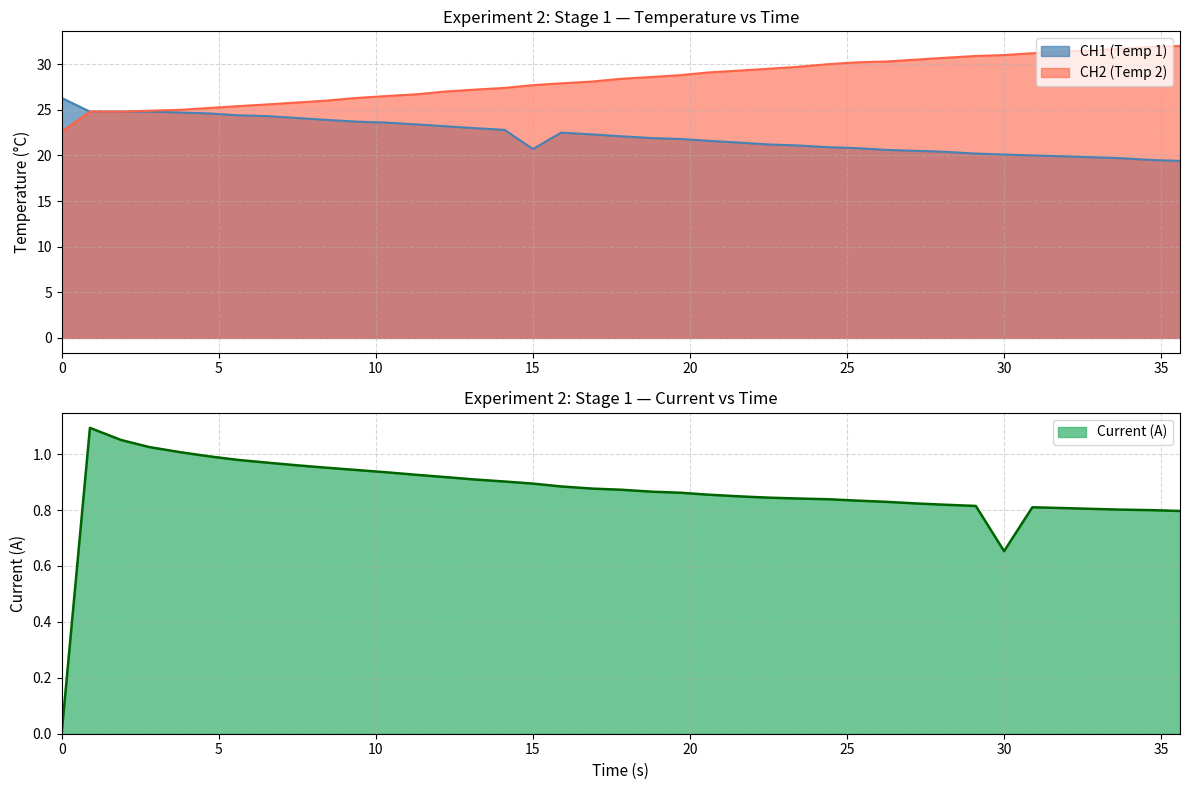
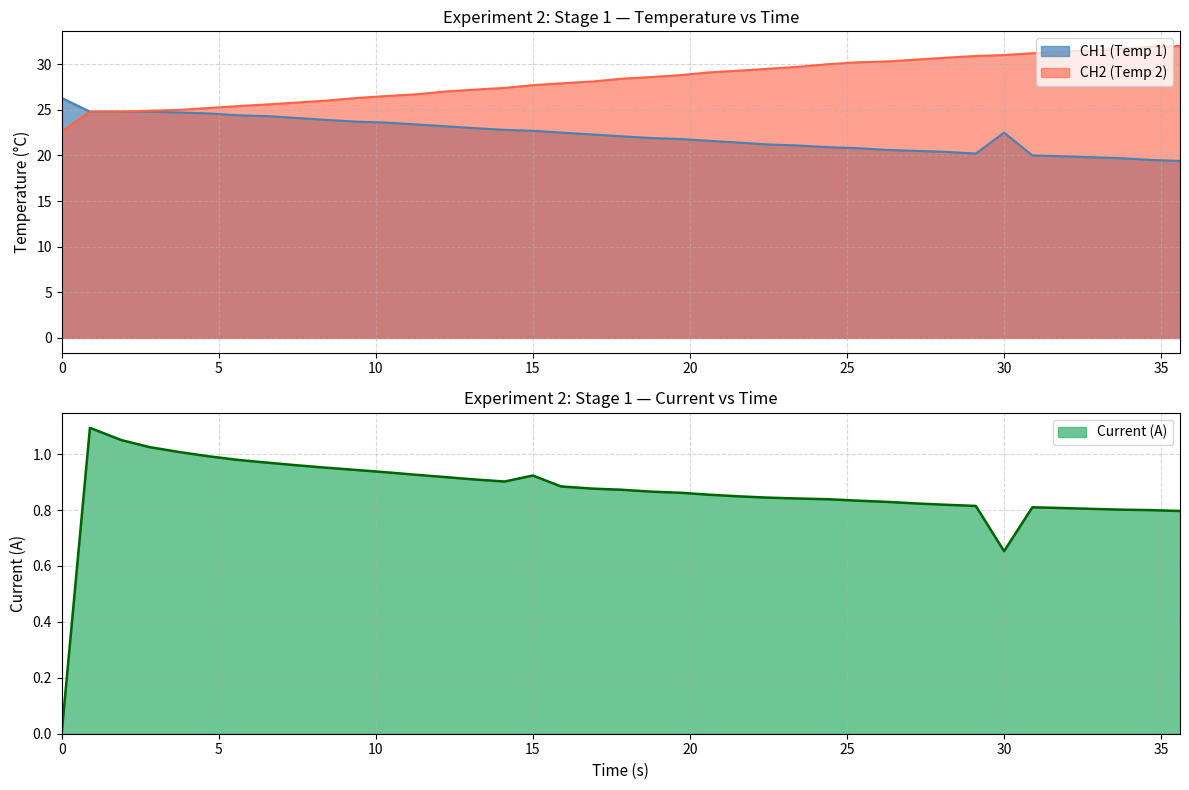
  {
    "Experiment 2: Stage 1 — Temperature vs Time": {
      "CH1 (Temp 1)": {
        "0": 26,
-       "15": 21,
-       "30": 20
+       "15": 23,
+       "30": 23
      },
      "CH2 (Temp 2)": {
        "0": 23,
        "15": 28,
        "30": 31
      }
    },
    "Experiment 2: Stage 1 — Current vs Time": {
      "0": 0.00,
-     "15": 0.89,
+     "15": 0.92,
      "30": 0.65
    }
  }
